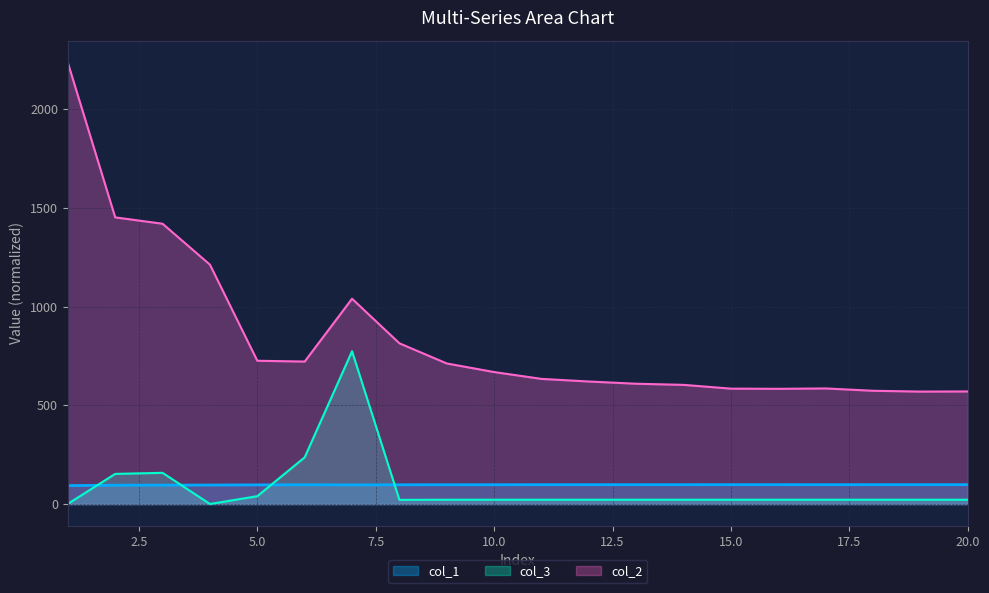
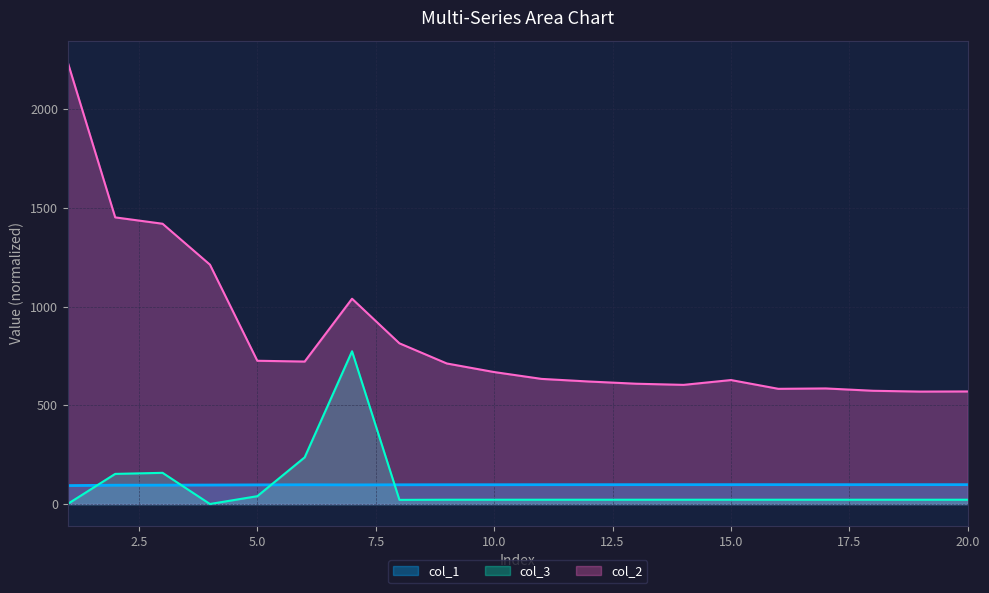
  {
    "col_2": {
      "5.0": 730,
      "10.0": 670,
-     "15.0": 580,
+     "15.0": 630,
      "20.0": 570
    }
  }
